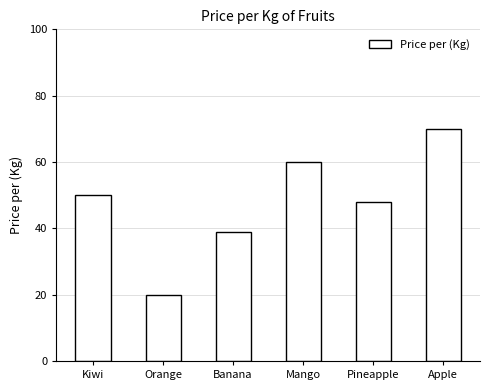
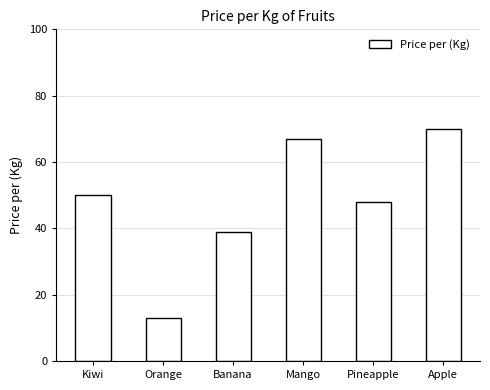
  {
    "Kiwi": 50,
-   "Orange": 20,
+   "Orange": 13,
    "Banana": 39,
-   "Mango": 60,
+   "Mango": 67,
    "Pineapple": 48,
    "Apple": 70
  }
